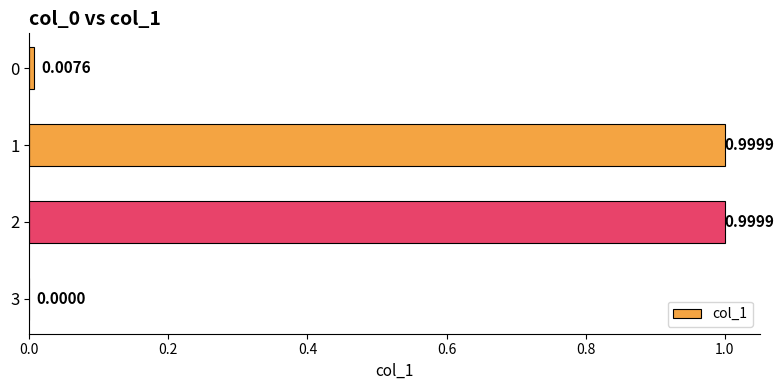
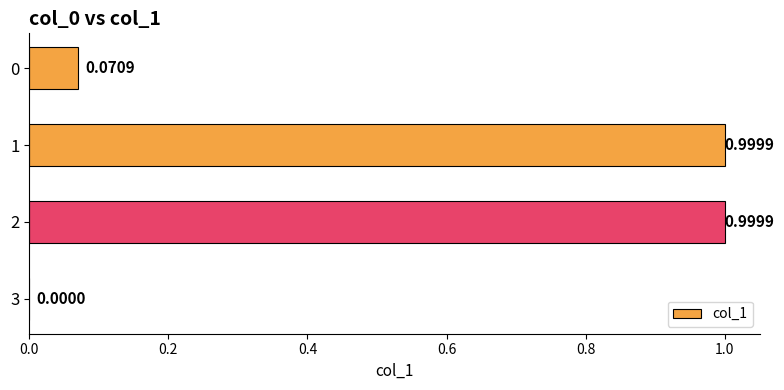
  {
-   "0": 0.0076,
+   "0": 0.0709,
    "1": 0.9999,
    "2": 0.9999,
    "3": 0.0000
  }
